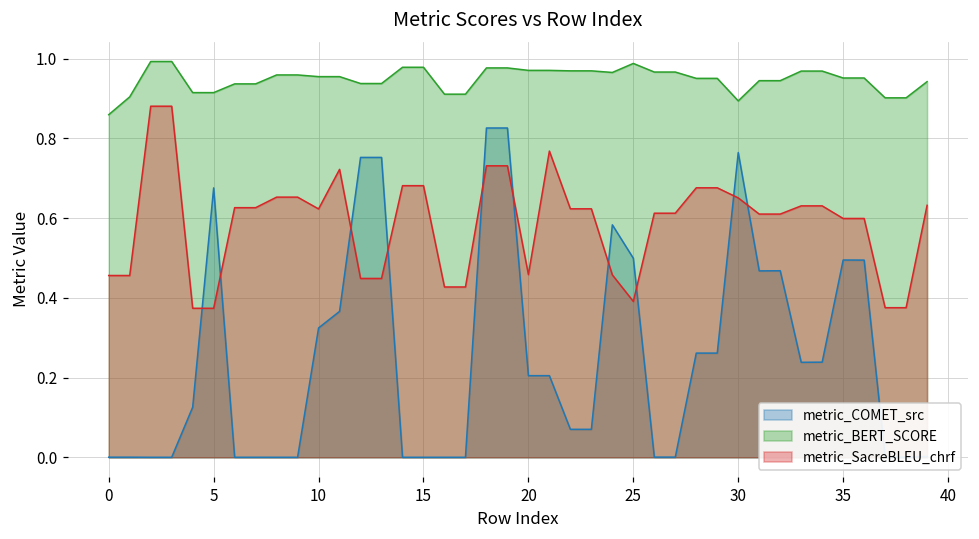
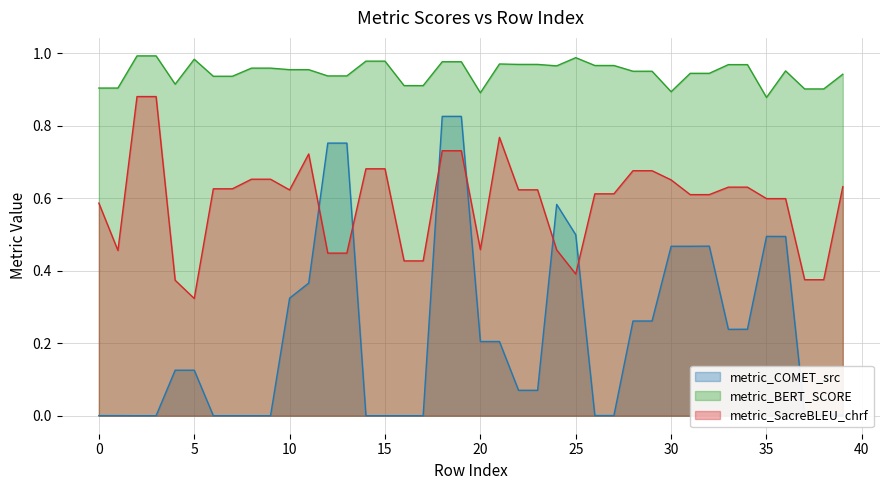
  {
    "metric_COMET_src": {
      "0": 0.00,
-     "5": 0.68,
+     "5": 0.13,
      "10": 0.32,
      "15": 0.00,
      "20": 0.20,
      "25": 0.50,
-     "30": 0.76,
+     "30": 0.47,
      "35": 0.49
    },
    "metric_BERT_SCORE": {
-     "0": 0.86,
-     "5": 0.91,
+     "0": 0.90,
+     "5": 0.98,
      "10": 0.95,
      "15": 0.98,
-     "20": 0.97,
+     "20": 0.89,
      "25": 0.99,
      "30": 0.89,
-     "35": 0.95
+     "35": 0.88
    },
    "metric_SacreBLEU_chrf": {
-     "0": 0.46,
-     "5": 0.37,
+     "0": 0.59,
+     "5": 0.32,
      "10": 0.62,
      "15": 0.68,
      "20": 0.46,
      "25": 0.39,
      "30": 0.65,
      "35": 0.60
    }
  }
